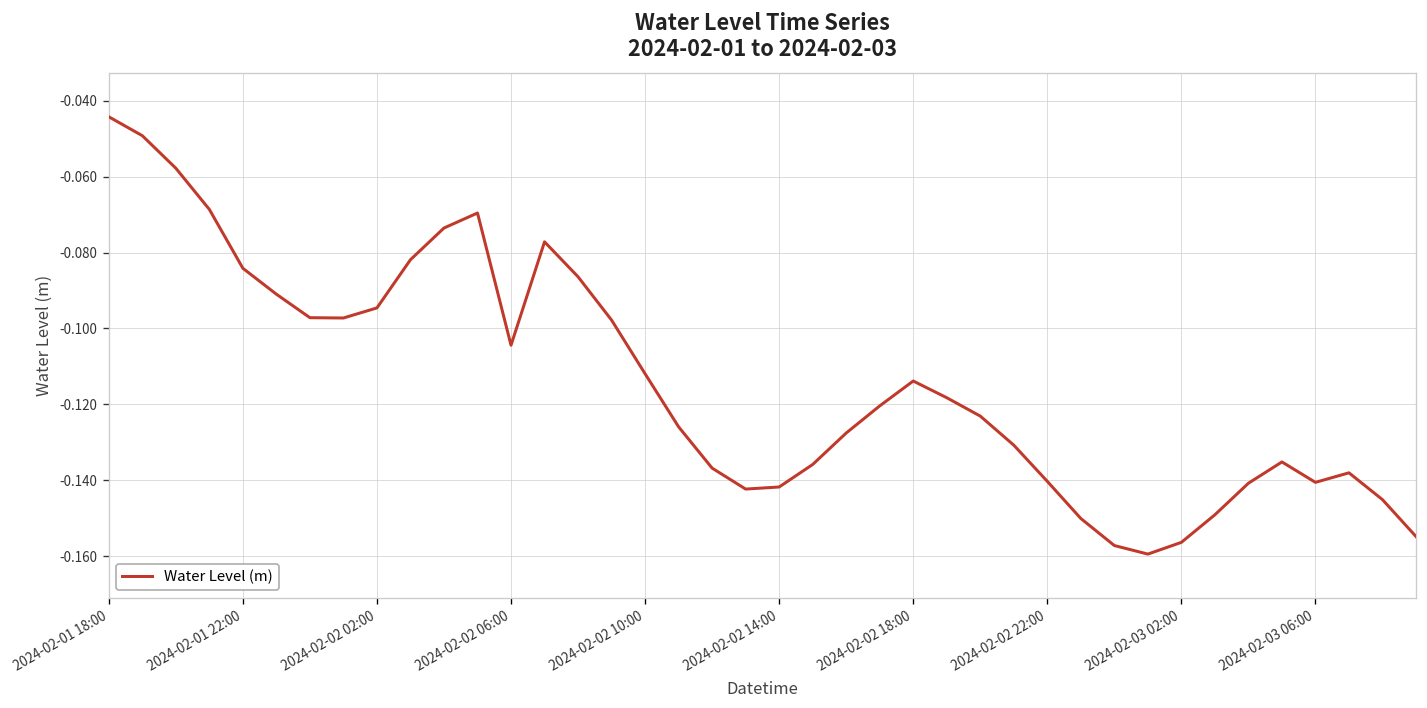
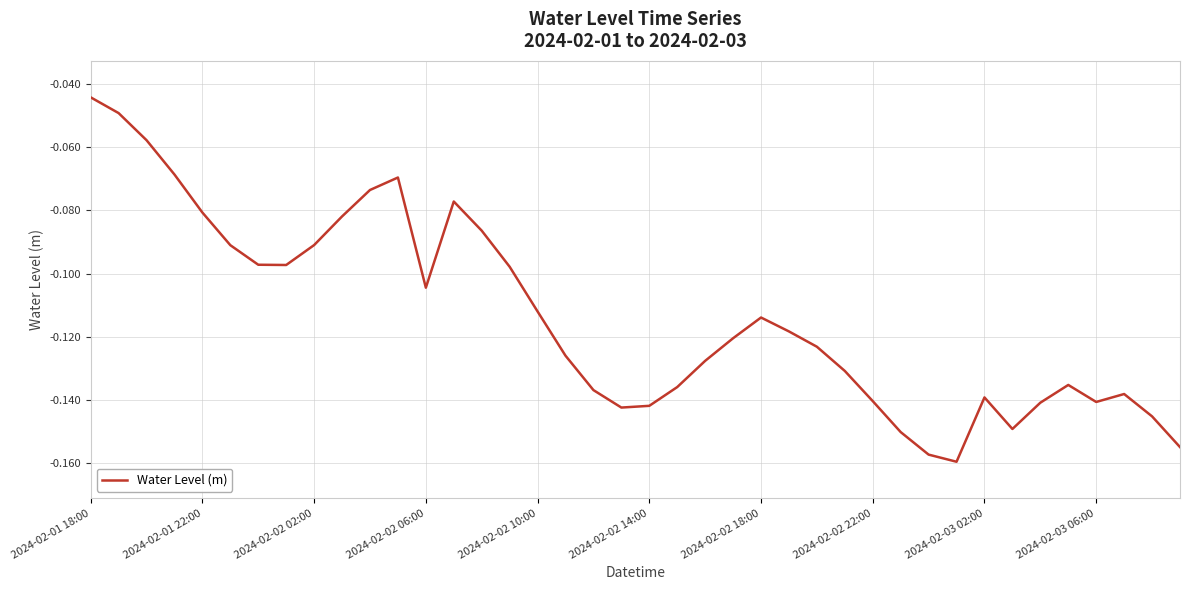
  {
    "2024-02-01 18:00": -0.044,
-   "2024-02-01 22:00": -0.084,
-   "2024-02-02 02:00": -0.095,
+   "2024-02-01 22:00": -0.081,
+   "2024-02-02 02:00": -0.091,
    "2024-02-02 06:00": -0.104,
    "2024-02-02 10:00": -0.112,
    "2024-02-02 14:00": -0.142,
    "2024-02-02 18:00": -0.114,
    "2024-02-02 22:00": -0.140,
-   "2024-02-03 02:00": -0.156,
+   "2024-02-03 02:00": -0.139,
    "2024-02-03 06:00": -0.141
  }
